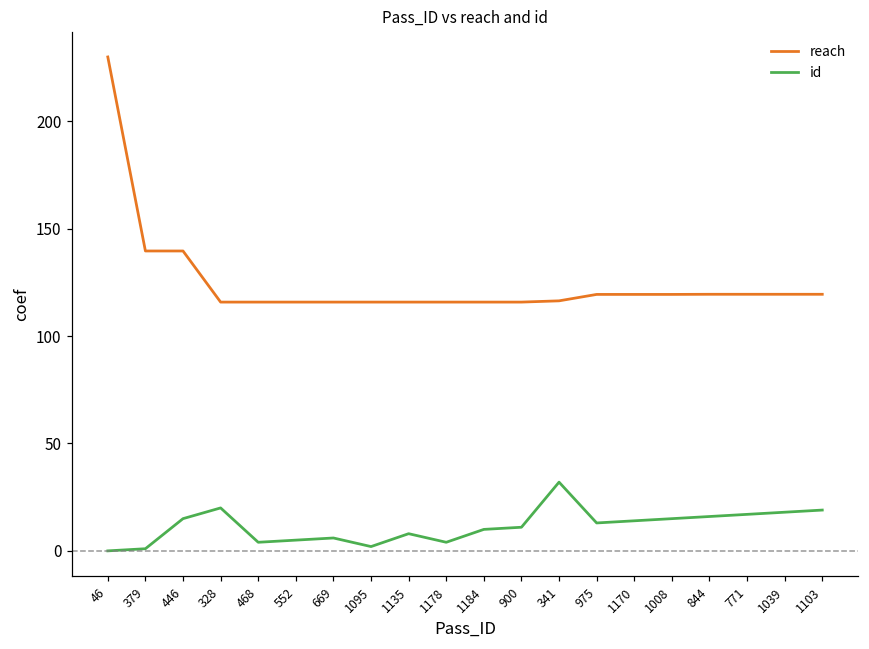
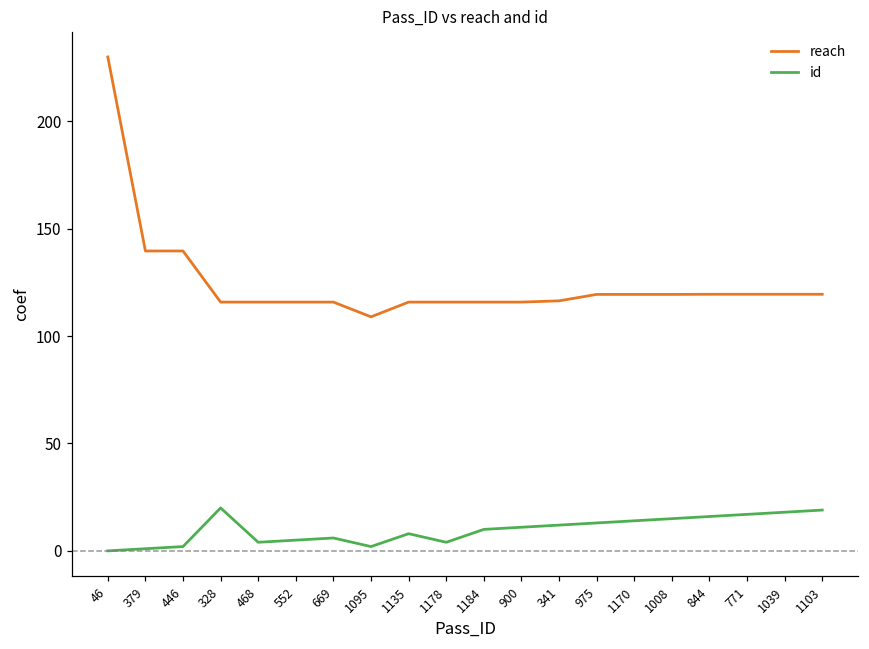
  {
    "reach": {
      "46": 230,
      "379": 140,
      "446": 140,
      "328": 116,
      "468": 116,
      "552": 116,
      "669": 116,
-     "1095": 116,
+     "1095": 109,
      "1135": 116,
      "1178": 116,
      "1184": 116,
      "900": 116,
      "341": 116,
      "975": 119,
      "1170": 119,
      "1008": 119,
      "844": 119,
      "771": 119,
      "1039": 119,
      "1103": 119
    },
    "id": {
      "46": 0,
      "379": 1,
-     "446": 15,
+     "446": 2,
      "328": 20,
      "468": 4,
      "552": 5,
      "669": 6,
      "1095": 2,
      "1135": 8,
      "1178": 4,
      "1184": 10,
      "900": 11,
-     "341": 32,
+     "341": 12,
      "975": 13,
      "1170": 14,
      "1008": 15,
      "844": 16,
      "771": 17,
      "1039": 18,
      "1103": 19
    }
  }
